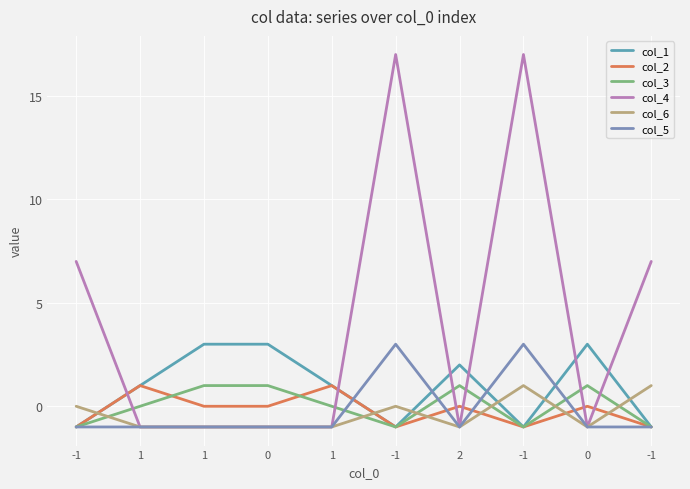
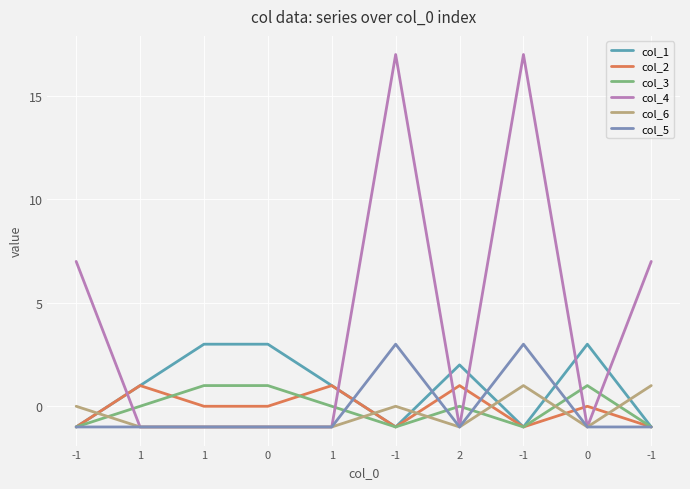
  {
    "col_2": {
-     "2": 0
+     "2": 1
    },
    "col_3": {
-     "2": 1
+     "2": 0
    }
  }
